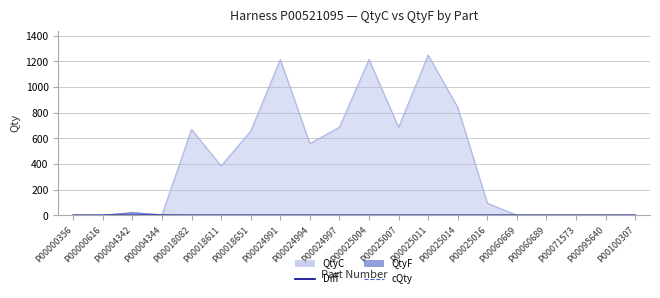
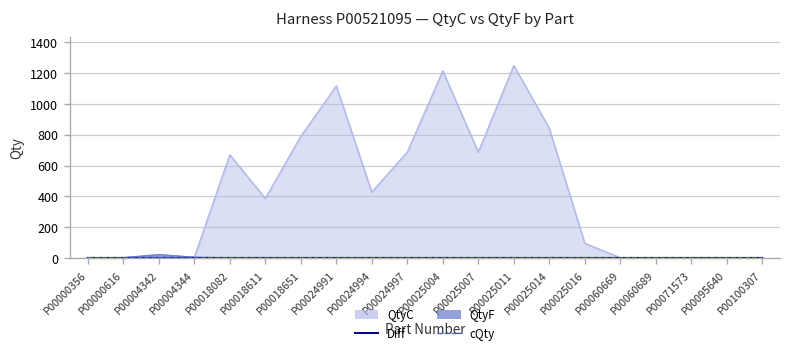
  {
    "QtyC": {
      "P00018082": 670,
      "P00018611": 390,
-     "P00018651": 660,
-     "P00024991": 1220,
-     "P00024994": 560,
+     "P00018651": 790,
+     "P00024991": 1120,
+     "P00024994": 430,
      "P00024997": 690,
      "P00025004": 1220,
      "P00025007": 690,
      "P00025011": 1250,
      "P00025014": 840,
      "P00025016": 100
    }
  }
